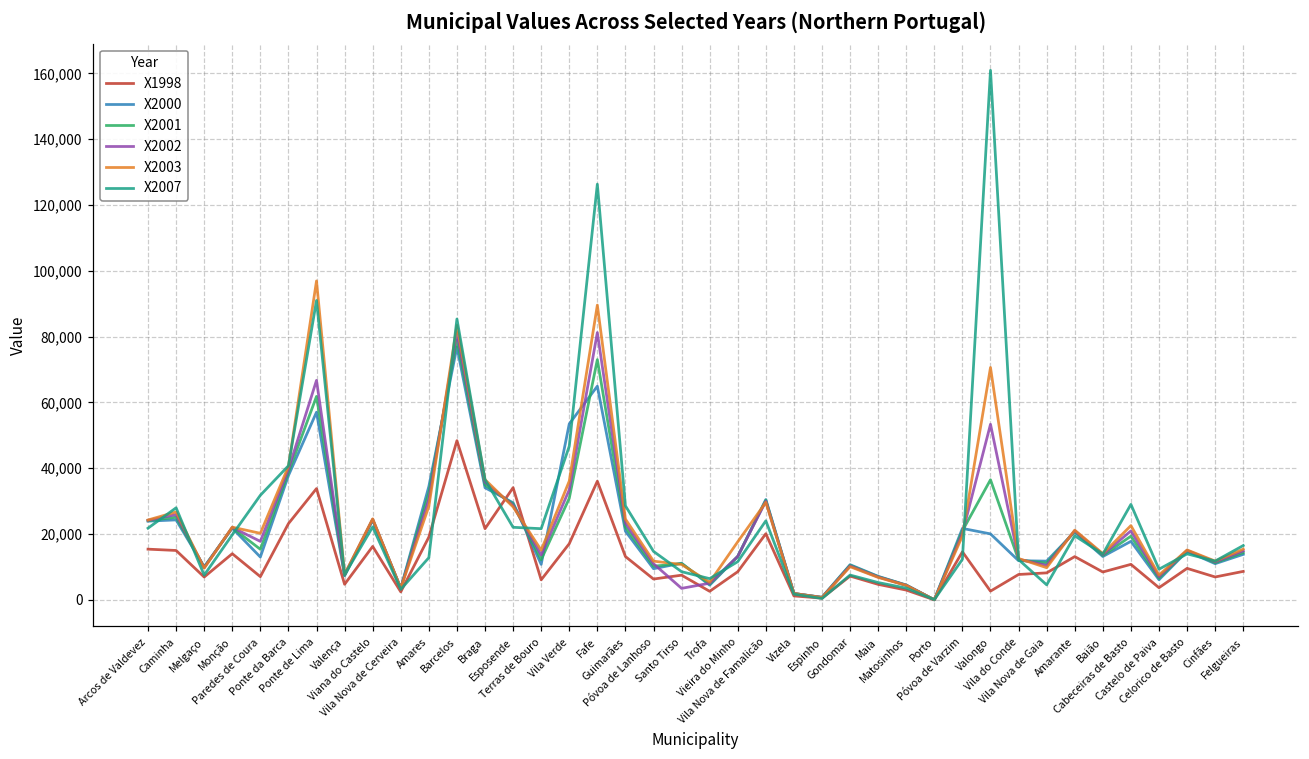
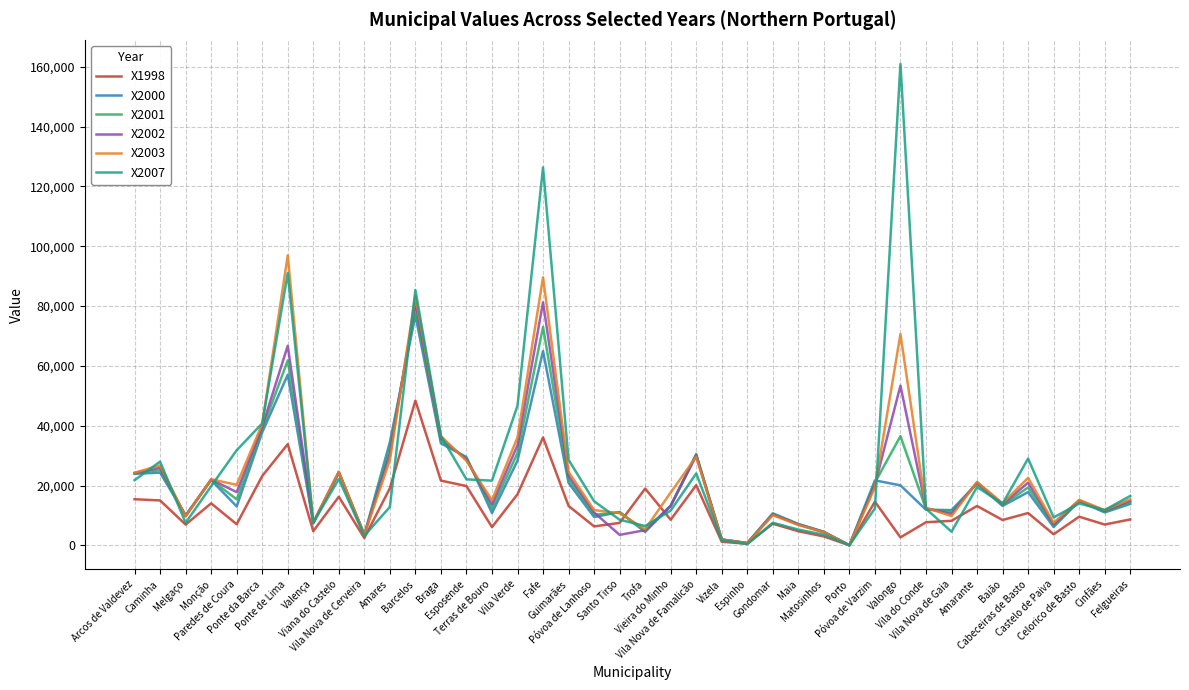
  {
    "X1998": {
      "Arcos de Valdevez": "15,000",
      "Caminha": "15,000",
      "Monção": "14,000",
      "Paredes de Coura": "7,000",
      "Ponte da Barca": "23,000",
      "Ponte de Lima": "34,000",
      "Valença": "5,000",
      "Viana do Castelo": "16,000",
      "Amares": "19,000",
      "Barcelos": "48,000",
      "Braga": "22,000",
-     "Esposende": "34,000",
+     "Esposende": "20,000",
      "Terras de Bouro": "6,000",
      "Vila Verde": "17,000",
      "Fafe": "36,000",
      "Guimarães": "13,000",
      "Póvoa de Lanhoso": "6,000",
      "Santo Tirso": "8,000",
-     "Trofa": "3,000",
+     "Trofa": "19,000",
      "Vieira do Minho": "9,000",
      "Vila Nova de Famalicão": "20,000",
      "Póvoa de Varzim": "15,000",
      "Valongo": "3,000",
      "Vila do Conde": "8,000",
      "Vila Nova de Gaia": "8,000",
      "Amarante": "13,000",
      "Baião": "8,000",
      "Cabeceiras de Basto": "11,000",
      "Castelo de Paiva": "4,000",
      "Celorico de Basto": "10,000",
      "Cinfães": "7,000",
      "Felgueiras": "9,000"
    },
    "X2000": {
      "Paredes de Coura": "13,000",
      "Ponte da Barca": "38,000",
      "Ponte de Lima": "57,000",
      "Amares": "34,000",
      "Barcelos": "77,000",
      "Terras de Bouro": "11,000",
-     "Vila Verde": "53,000",
+     "Vila Verde": "28,000",
      "Fafe": "65,000",
      "Guimarães": "21,000",
      "Valongo": "20,000",
      "Cabeceiras de Basto": "18,000"
    },
    "X2002": {
      "Paredes de Coura": "18,000",
      "Ponte da Barca": "40,000",
      "Ponte de Lima": "67,000",
      "Amares": "31,000",
      "Barcelos": "81,000",
      "Terras de Bouro": "14,000",
      "Vila Verde": "33,000",
      "Fafe": "81,000",
      "Guimarães": "23,000",
      "Santo Tirso": "3,000",
      "Valongo": "53,000",
      "Cabeceiras de Basto": "21,000"
    },
    "X2003": {
      "Paredes de Coura": "20,000",
      "Ponte de Lima": "97,000",
      "Amares": "28,000",
      "Barcelos": "83,000",
      "Terras de Bouro": "15,000",
      "Vila Verde": "36,000",
      "Fafe": "90,000",
      "Guimarães": "25,000",
      "Vieira do Minho": "18,000",
      "Valongo": "71,000",
      "Cabeceiras de Basto": "23,000"
    }
  }
